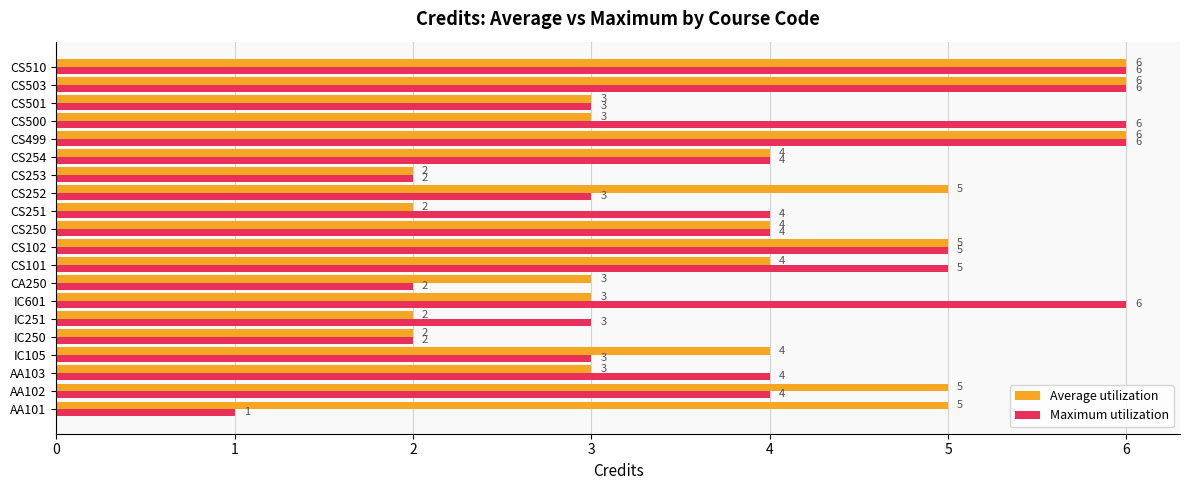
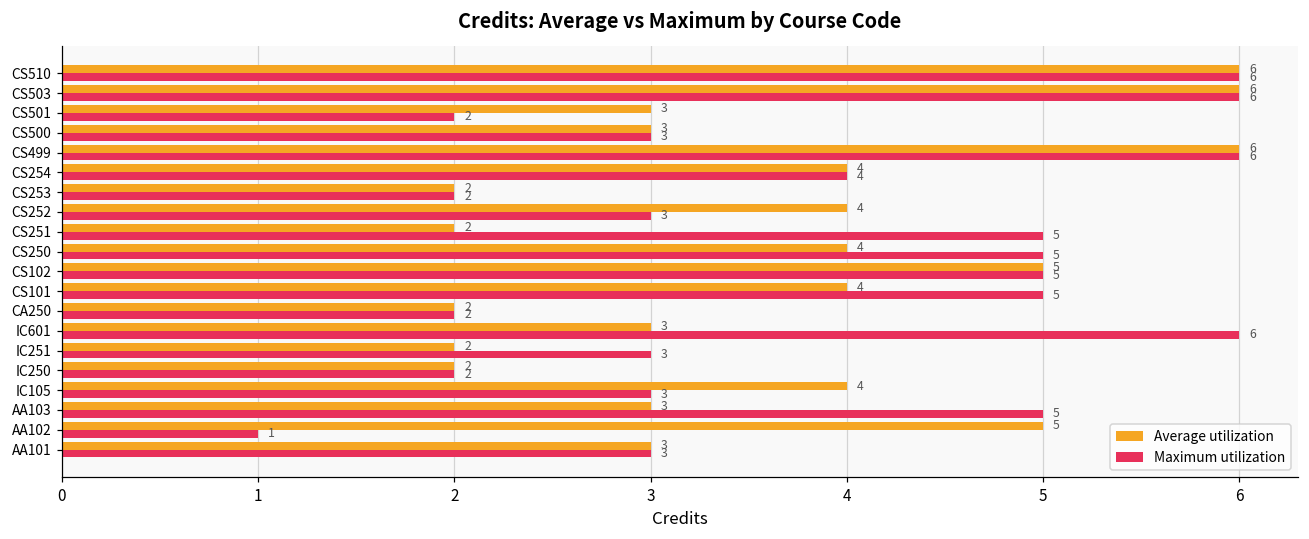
  {
    "Average utilization": {
      "CS500": 3,
-     "CS252": 5,
+     "CS252": 4,
      "CS251": 2,
      "CS101": 4,
-     "CA250": 3,
+     "CA250": 2,
      "IC601": 3,
      "IC251": 2,
      "IC105": 4,
      "AA103": 3,
      "AA102": 5,
-     "AA101": 5
+     "AA101": 3
    },
    "Maximum utilization": {
-     "CS501": 3,
-     "CS500": 6,
+     "CS501": 2,
+     "CS500": 3,
      "CS252": 3,
-     "CS251": 4,
-     "CS250": 4,
+     "CS251": 5,
+     "CS250": 5,
      "CS101": 5,
      "CA250": 2,
      "IC601": 6,
      "IC251": 3,
      "IC105": 3,
-     "AA103": 4,
-     "AA102": 4,
-     "AA101": 1
+     "AA103": 5,
+     "AA102": 1,
+     "AA101": 3
    }
  }
